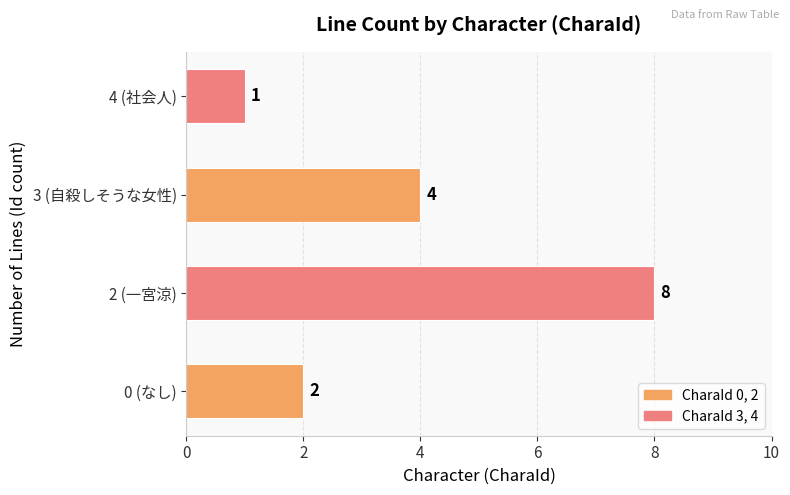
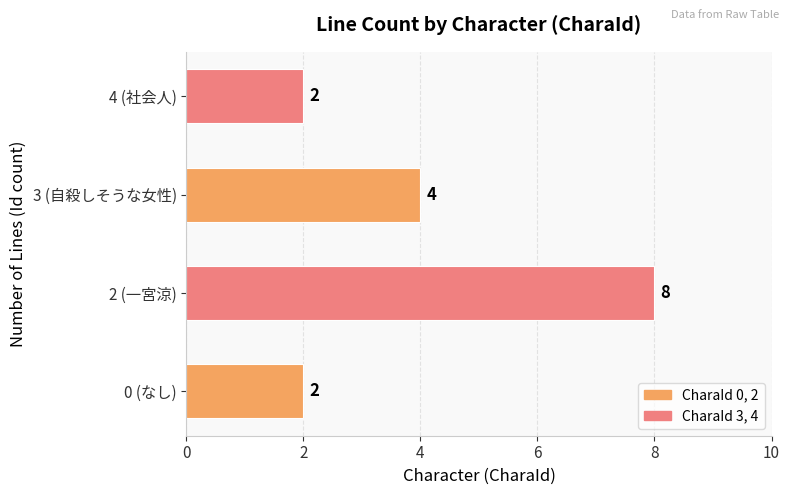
  {
-   "4 (社会人)": 1,
+   "4 (社会人)": 2,
    "3 (自殺しそうな女性)": 4,
    "2 (一宮涼)": 8,
    "0 (なし)": 2
  }
